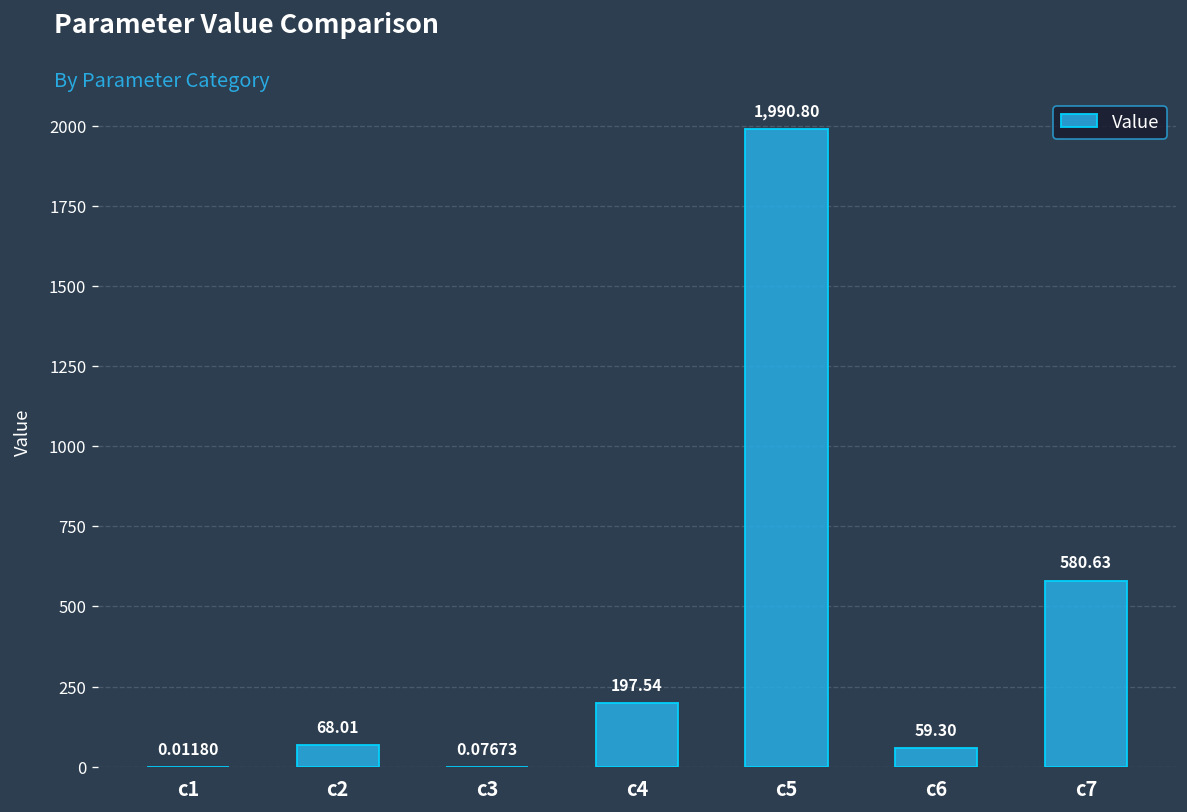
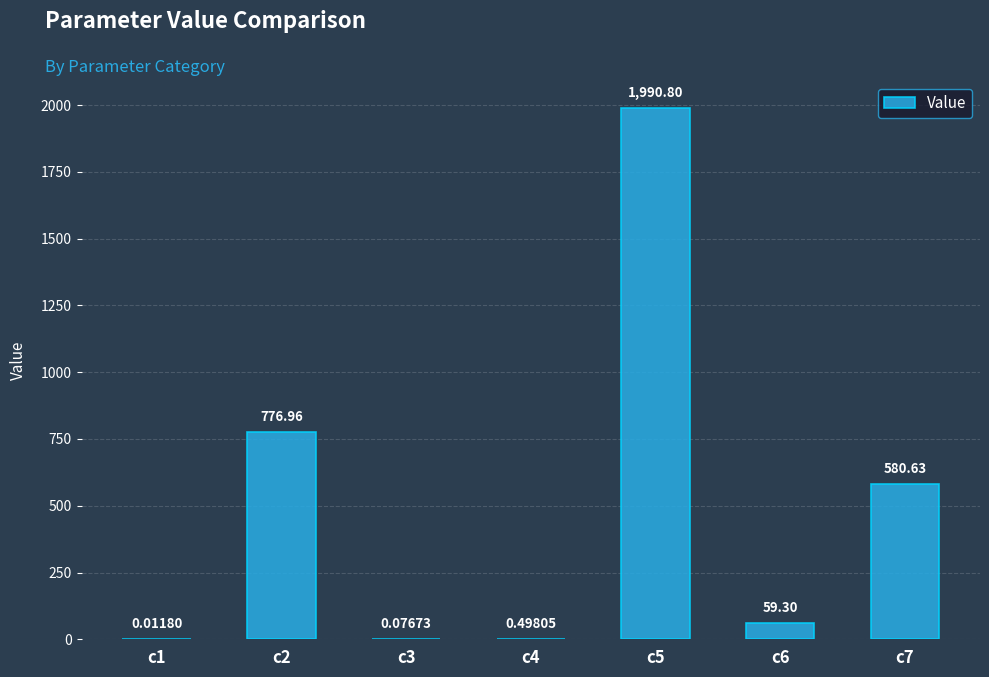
  {
    "c1": "0.01180",
-   "c2": "68.01",
+   "c2": "776.96",
    "c3": "0.07673",
-   "c4": "197.54",
+   "c4": "0.49805",
    "c5": "1,990.80",
    "c6": "59.30",
    "c7": "580.63"
  }
